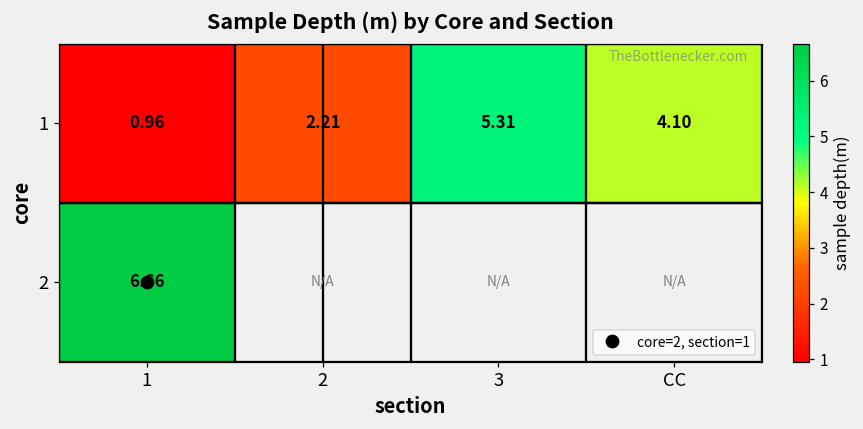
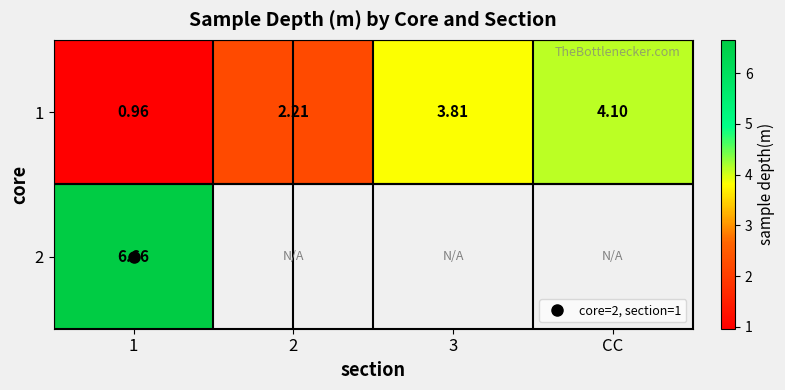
  {
    "1": {
      "1": 0.96,
      "2": 2.21,
-     "3": 5.31
+     "3": 3.81
    }
  }
